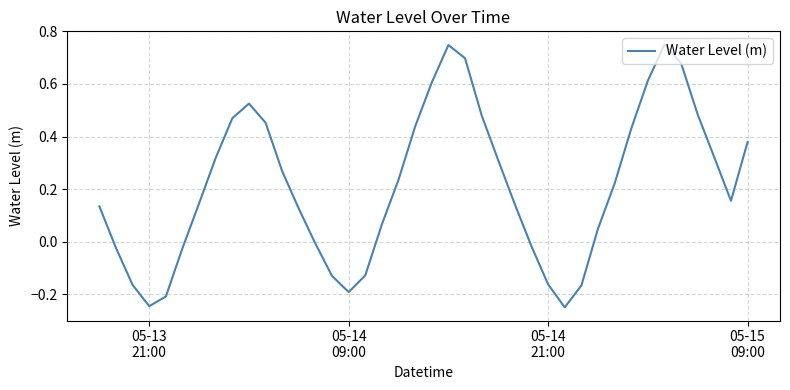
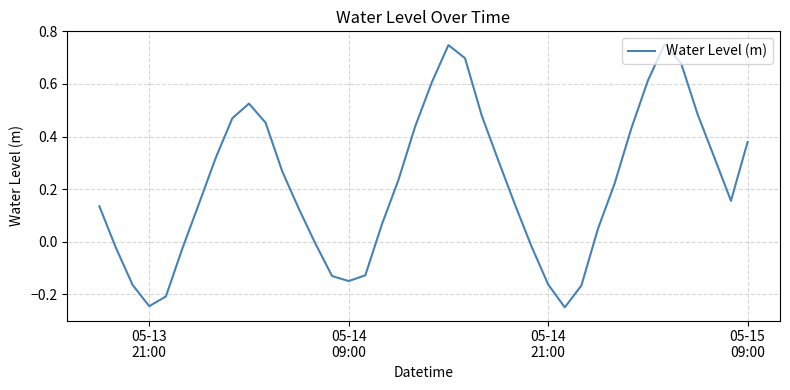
  {
    "05-13 21:00": -0.24,
-   "05-14 09:00": -0.19,
+   "05-14 09:00": -0.15,
    "05-14 21:00": -0.16,
    "05-15 09:00": 0.38
  }
